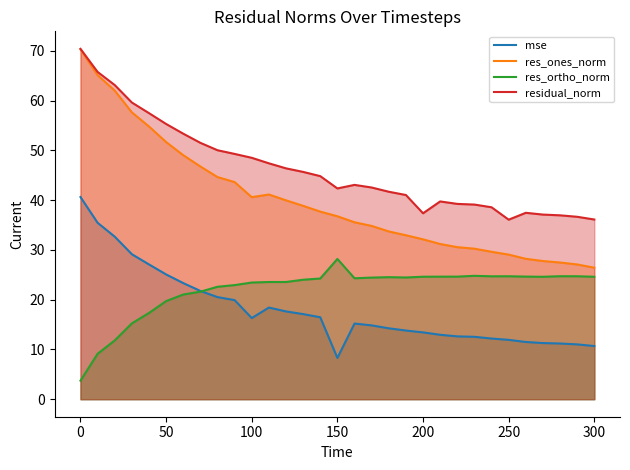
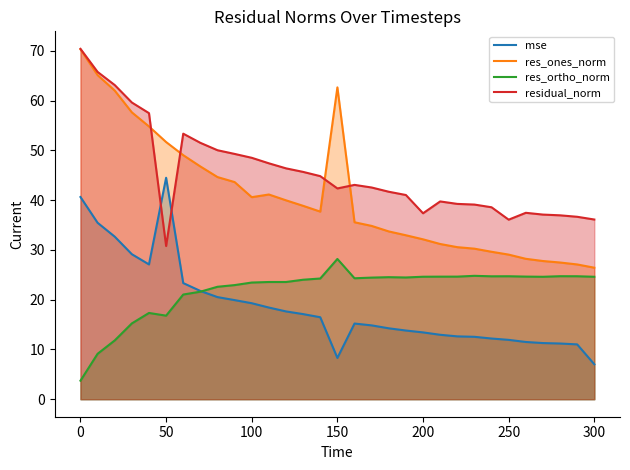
  {
    "mse": {
      "0": 41,
-     "50": 25,
-     "100": 16,
+     "50": 44,
+     "100": 19,
      "150": 8,
      "200": 13,
      "250": 12,
-     "300": 11
+     "300": 7
    },
    "res_ones_norm": {
      "50": 52,
      "100": 41,
-     "150": 37,
+     "150": 63,
      "200": 32,
      "250": 29,
      "300": 26
    },
    "res_ortho_norm": {
      "0": 4,
-     "50": 20,
+     "50": 17,
      "100": 23,
      "150": 28,
      "200": 25,
      "250": 25,
      "300": 25
    },
    "residual_norm": {
-     "50": 55,
+     "50": 31,
      "100": 49,
      "150": 42,
      "200": 37,
      "250": 36,
      "300": 36
    }
  }
